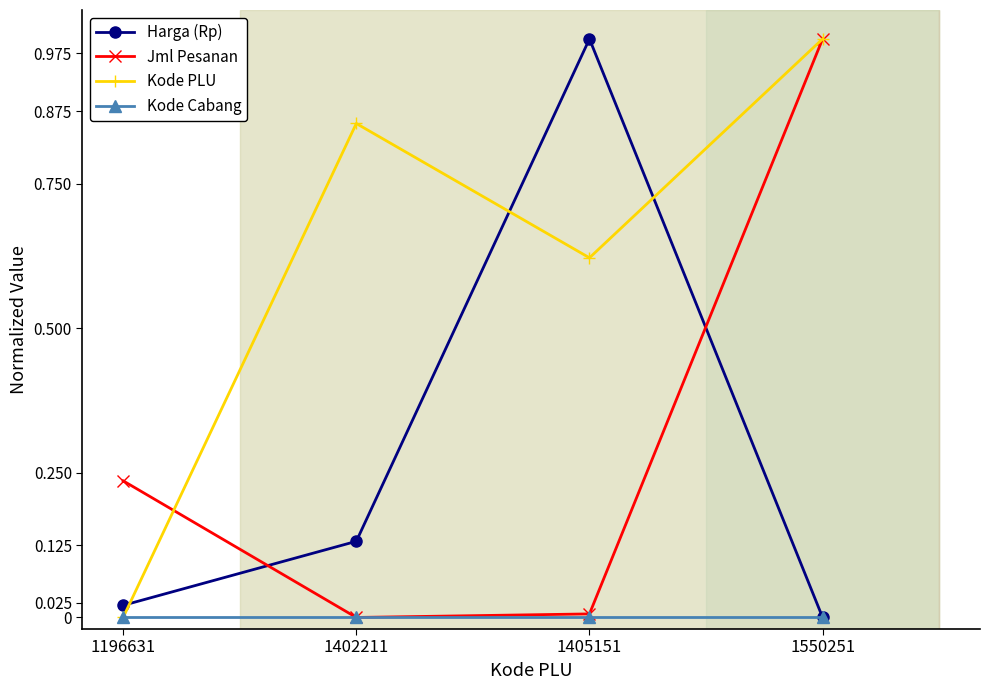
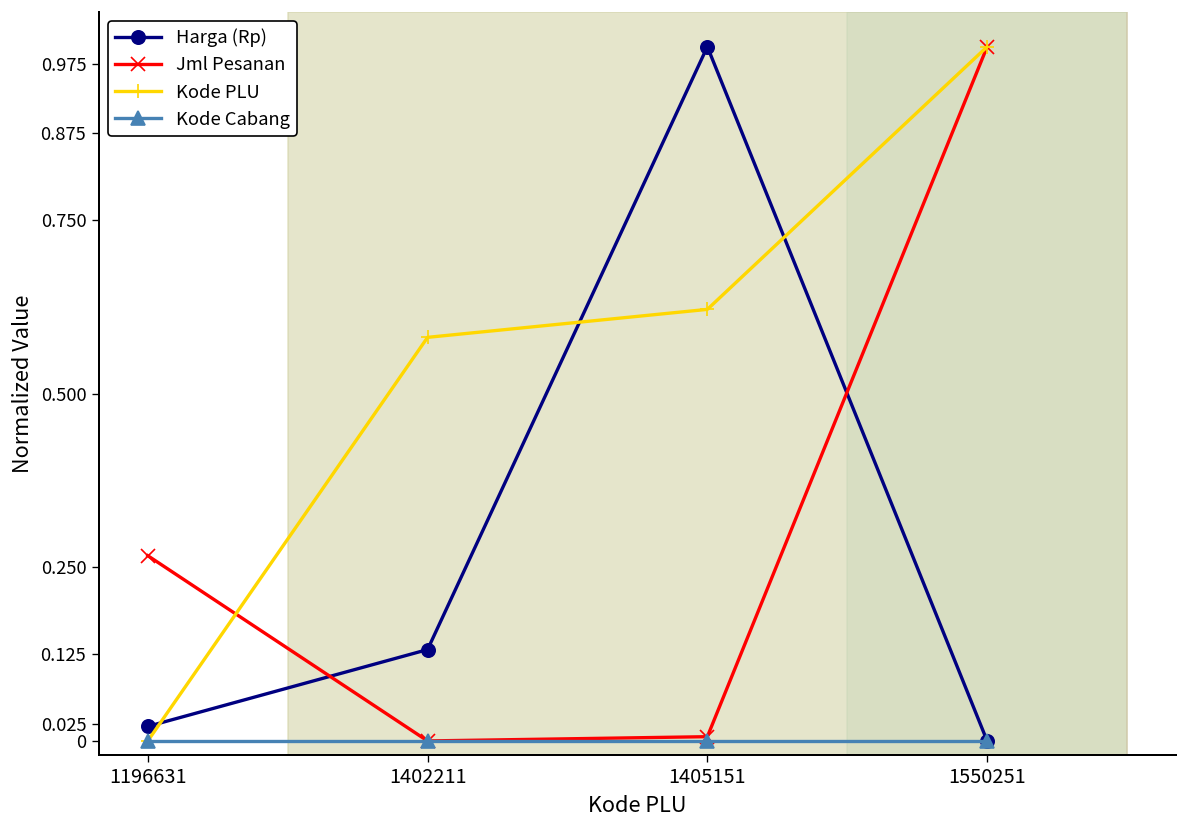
  {
    "Harga (Rp)": {
      "1196631": 0.02,
      "1402211": 0.13,
      "1405151": 1.00
    },
    "Jml Pesanan": {
-     "1196631": 0.24,
+     "1196631": 0.27,
      "1405151": 0.01
    },
    "Kode PLU": {
-     "1402211": 0.85,
+     "1402211": 0.58,
      "1405151": 0.62
    },
    "Kode Cabang": {
      "1405151": 0.00
    }
  }
